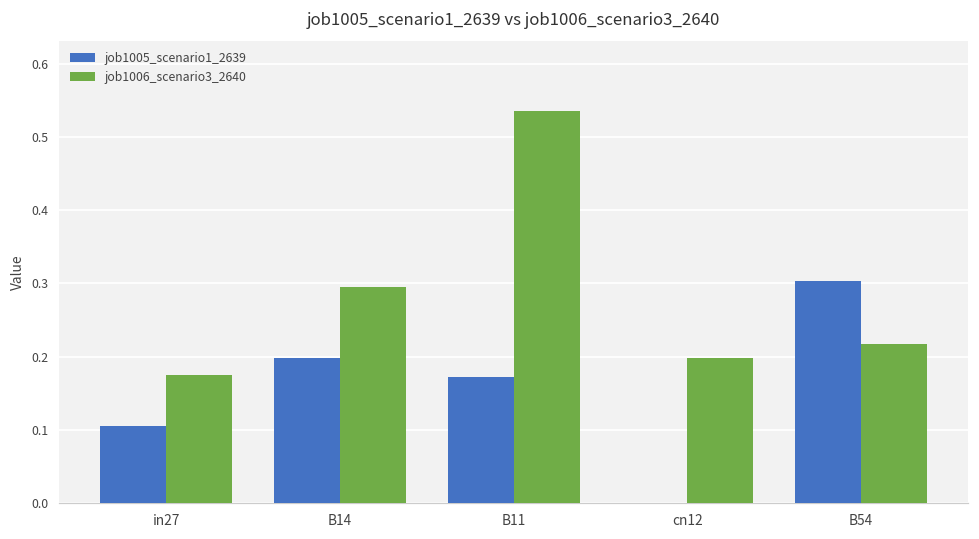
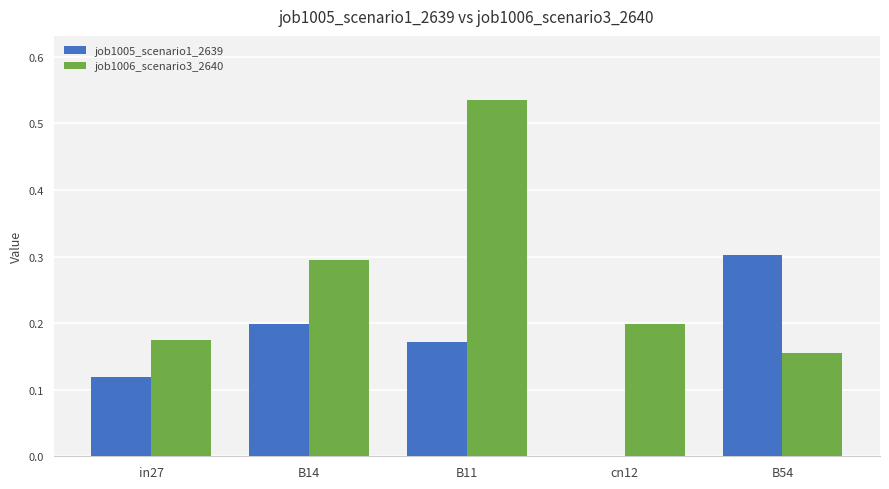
  {
    "job1005_scenario1_2639": {
-     "in27": 0.10,
+     "in27": 0.12,
      "B14": 0.20,
      "B11": 0.17,
      "cn12": 0.00,
      "B54": 0.30
    },
    "job1006_scenario3_2640": {
      "in27": 0.18,
      "B14": 0.30,
      "B11": 0.54,
      "cn12": 0.20,
-     "B54": 0.22
+     "B54": 0.15
    }
  }
